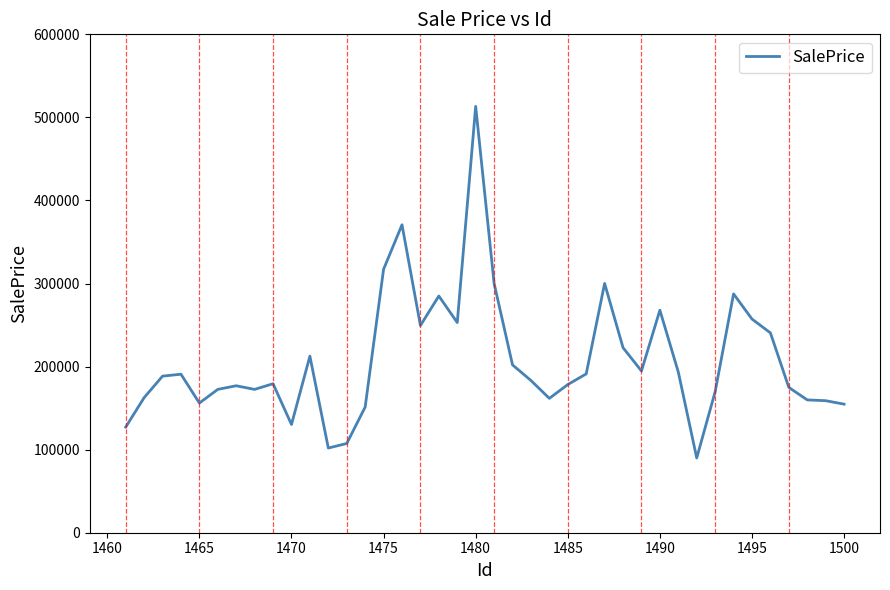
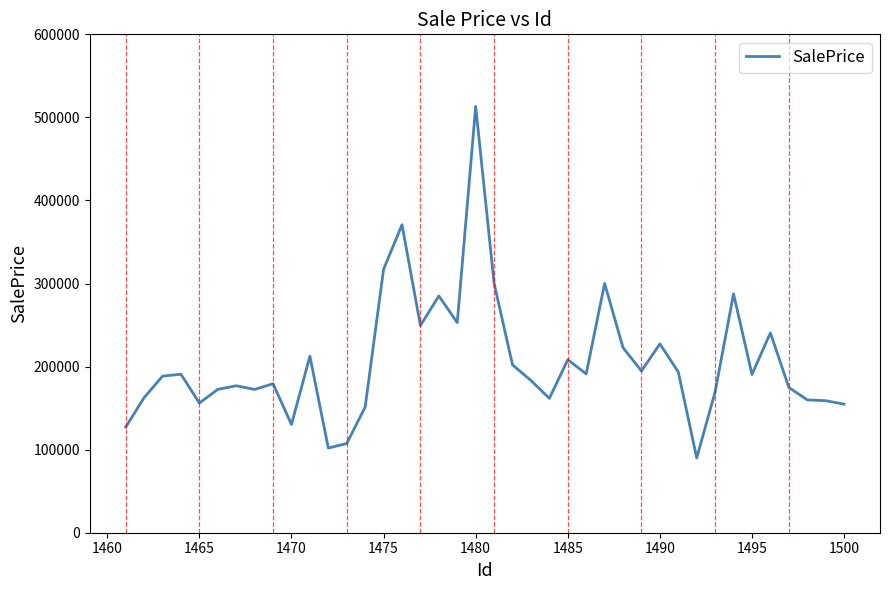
  {
    "1465": 160000,
    "1470": 130000,
    "1475": 320000,
    "1480": 510000,
-   "1485": 180000,
-   "1490": 270000,
-   "1495": 260000,
+   "1485": 210000,
+   "1490": 230000,
+   "1495": 190000,
    "1500": 150000
  }
